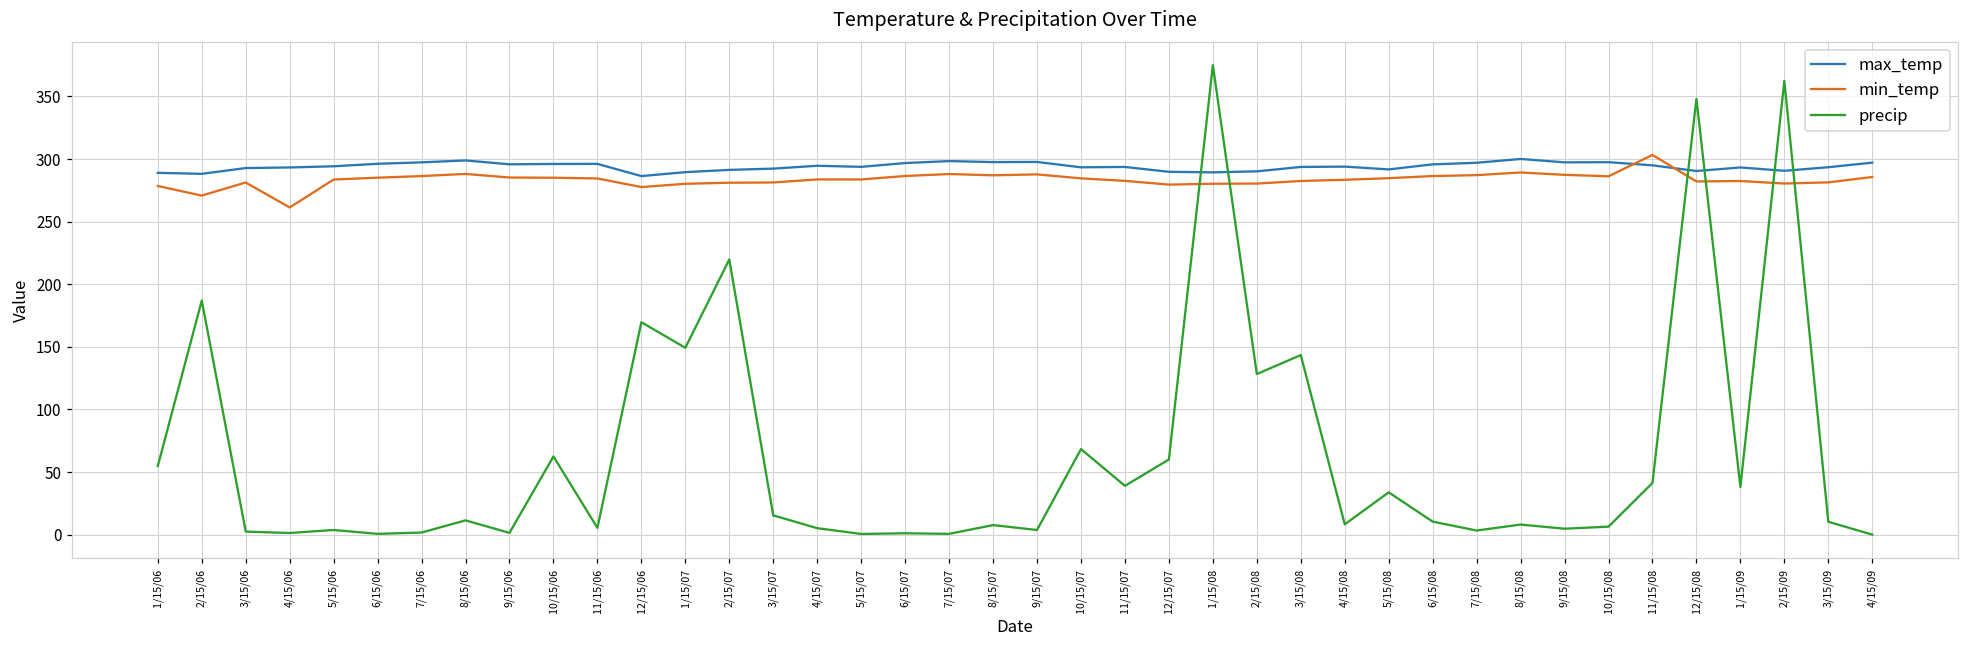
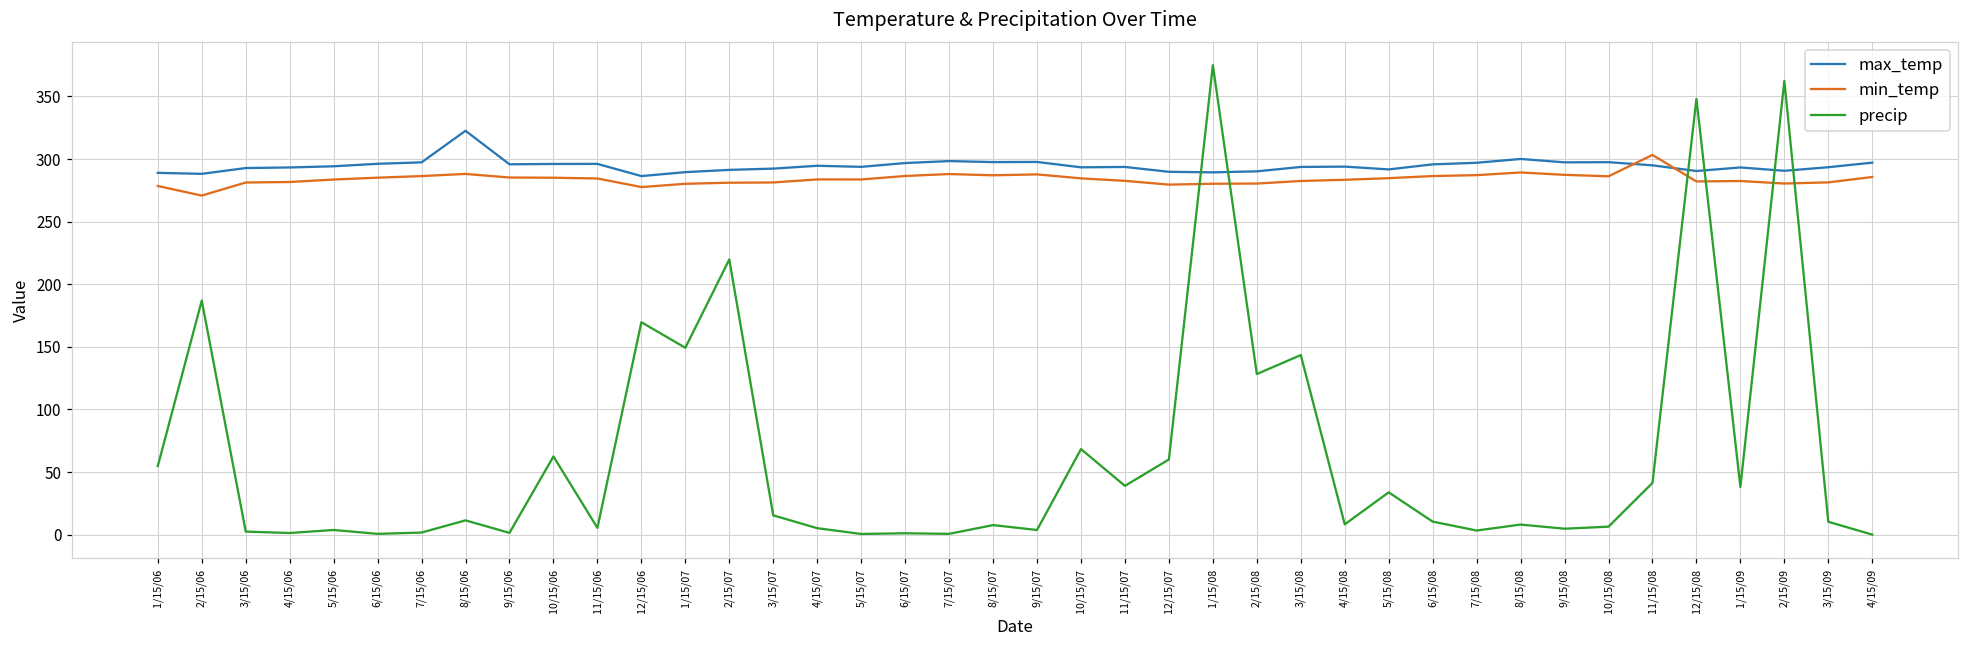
  {
    "max_temp": {
      "1/15/06": 289,
      "2/15/06": 288,
      "3/15/06": 293,
      "4/15/06": 293,
      "5/15/06": 294,
      "6/15/06": 296,
      "7/15/06": 297,
-     "8/15/06": 299,
+     "8/15/06": 323,
      "9/15/06": 296,
      "10/15/06": 296,
      "11/15/06": 296,
      "12/15/06": 286,
      "1/15/07": 290,
      "2/15/07": 291,
      "3/15/07": 292,
      "4/15/07": 295,
      "5/15/07": 294,
      "6/15/07": 297,
      "7/15/07": 298,
      "8/15/07": 298,
      "9/15/07": 298,
      "10/15/07": 293,
      "11/15/07": 294,
      "12/15/07": 290,
      "1/15/08": 289,
      "2/15/08": 290,
      "3/15/08": 294,
      "4/15/08": 294,
      "5/15/08": 292,
      "6/15/08": 296,
      "7/15/08": 297,
      "8/15/08": 300,
      "9/15/08": 297,
      "10/15/08": 298,
      "11/15/08": 295,
      "12/15/08": 290,
      "1/15/09": 293,
      "2/15/09": 291,
      "3/15/09": 294,
      "4/15/09": 297
    },
    "min_temp": {
      "1/15/06": 278,
      "2/15/06": 271,
      "3/15/06": 281,
-     "4/15/06": 261,
+     "4/15/06": 282,
      "5/15/06": 284,
      "6/15/06": 285,
      "7/15/06": 286,
      "8/15/06": 288,
      "9/15/06": 285,
      "10/15/06": 285,
      "11/15/06": 285,
      "12/15/06": 278,
      "1/15/07": 280,
      "2/15/07": 281,
      "3/15/07": 281,
      "4/15/07": 284,
      "5/15/07": 284,
      "6/15/07": 286,
      "7/15/07": 288,
      "8/15/07": 287,
      "9/15/07": 288,
      "10/15/07": 285,
      "11/15/07": 283,
      "12/15/07": 280,
      "1/15/08": 280,
      "2/15/08": 280,
      "3/15/08": 283,
      "4/15/08": 283,
      "5/15/08": 285,
      "6/15/08": 286,
      "7/15/08": 287,
      "8/15/08": 289,
      "9/15/08": 287,
      "10/15/08": 286,
      "11/15/08": 303,
      "12/15/08": 282,
      "1/15/09": 282,
      "2/15/09": 280,
      "3/15/09": 281,
      "4/15/09": 286
    },
    "precip": {
      "1/15/06": 55,
      "2/15/06": 187,
      "3/15/06": 2,
      "4/15/06": 1,
      "5/15/06": 4,
      "6/15/06": 1,
      "7/15/06": 2,
      "8/15/06": 11,
      "9/15/06": 1,
      "10/15/06": 62,
      "11/15/06": 5,
      "12/15/06": 170,
      "1/15/07": 149,
      "2/15/07": 220,
      "3/15/07": 15,
      "4/15/07": 5,
      "5/15/07": 1,
      "6/15/07": 1,
      "7/15/07": 1,
      "8/15/07": 8,
      "9/15/07": 4,
      "10/15/07": 68,
      "11/15/07": 39,
      "12/15/07": 60,
      "1/15/08": 375,
      "2/15/08": 128,
      "3/15/08": 143,
      "4/15/08": 8,
      "5/15/08": 34,
      "6/15/08": 10,
      "7/15/08": 3,
      "8/15/08": 8,
      "9/15/08": 5,
      "10/15/08": 6,
      "11/15/08": 41,
      "12/15/08": 348,
      "1/15/09": 38,
      "2/15/09": 362,
      "3/15/09": 10,
      "4/15/09": 0
    }
  }
